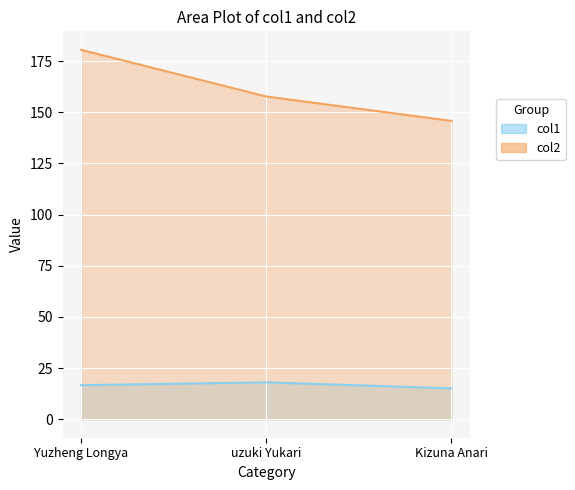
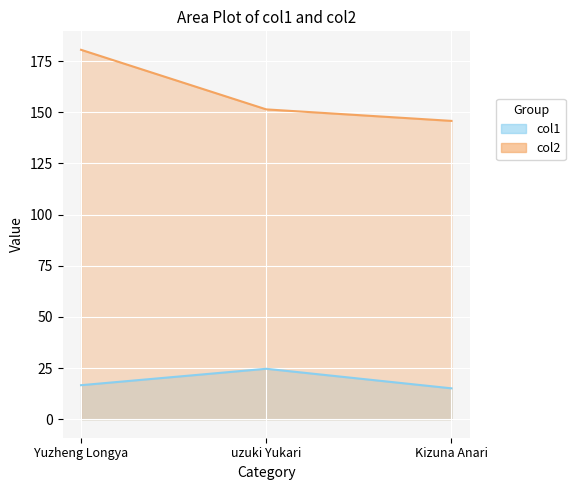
  {
    "col1": {
      "Yuzheng Longya": 17,
-     "uzuki Yukari": 18,
+     "uzuki Yukari": 25,
      "Kizuna Anari": 15
    },
    "col2": {
      "Yuzheng Longya": 181,
-     "uzuki Yukari": 158,
+     "uzuki Yukari": 151,
      "Kizuna Anari": 146
    }
  }
